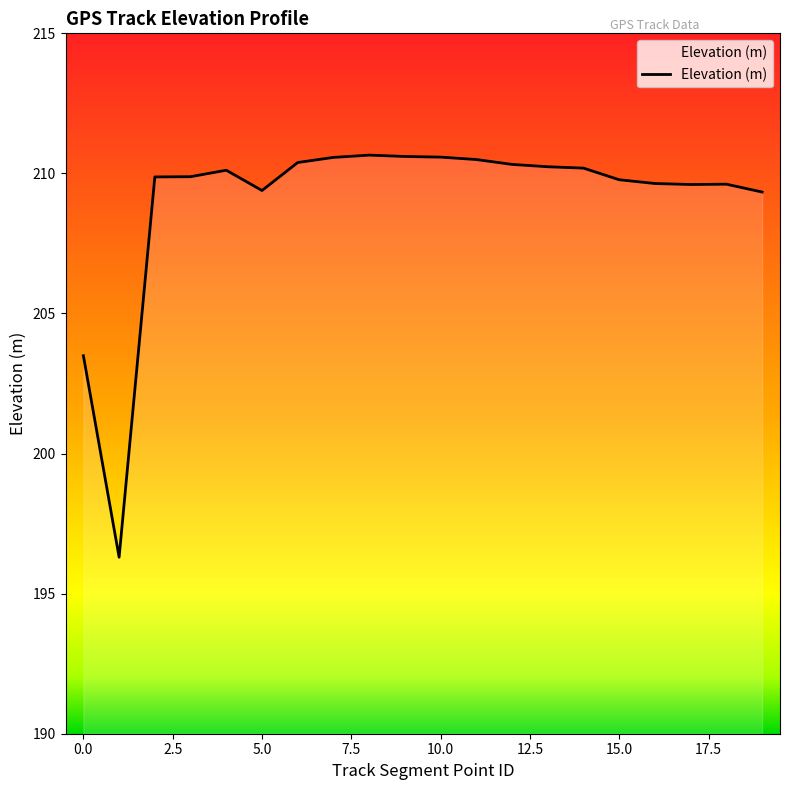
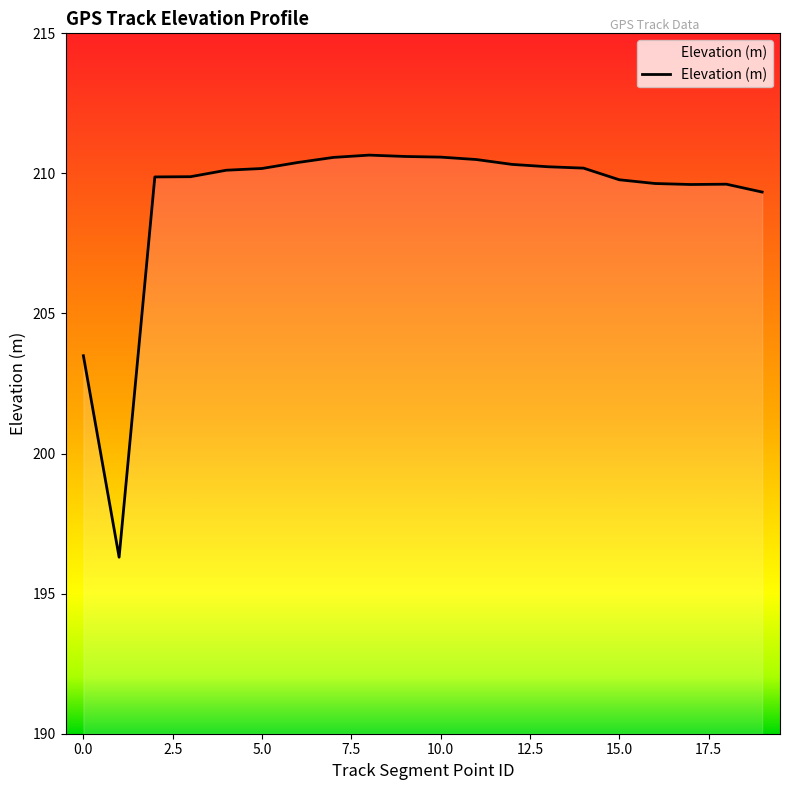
  {
    "0.0": 203.5,
-   "5.0": 209.4,
+   "5.0": 210.2,
    "10.0": 210.6,
    "15.0": 209.8
  }
